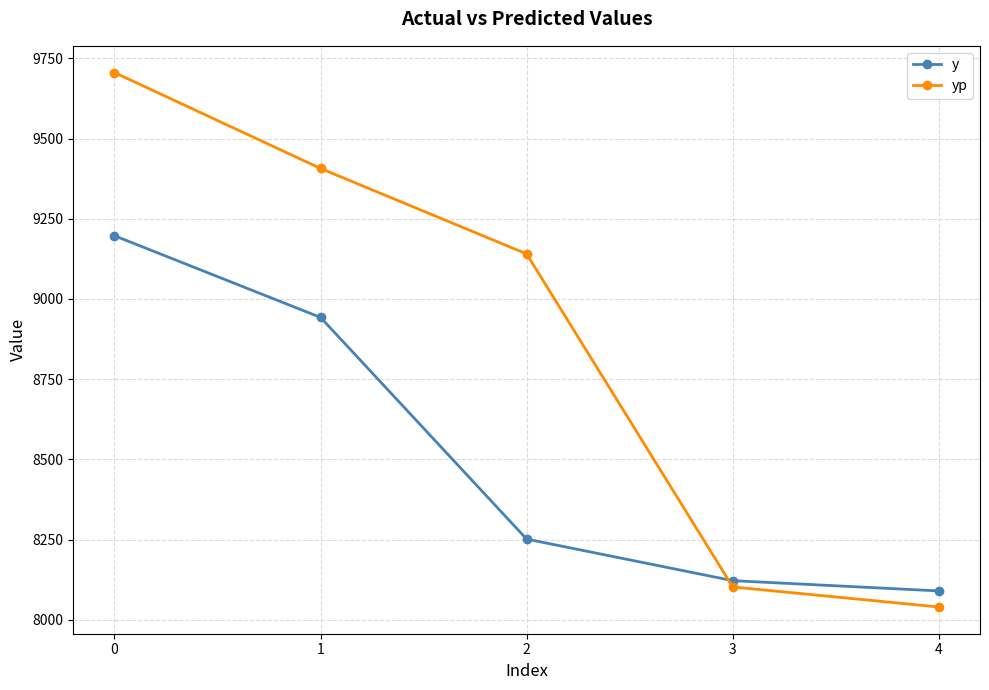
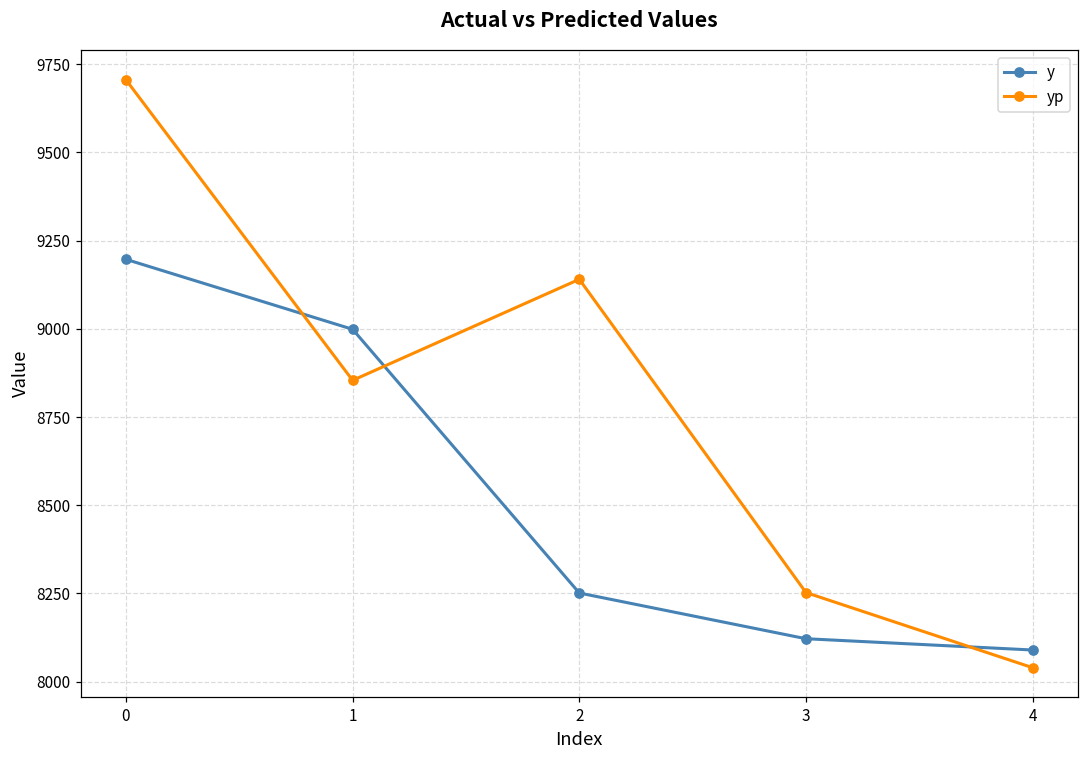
  {
    "y": {
      "0": 9200,
-     "1": 8940,
+     "1": 9000,
      "2": 8250,
      "3": 8120,
      "4": 8090
    },
    "yp": {
      "0": 9710,
-     "1": 9410,
+     "1": 8850,
      "2": 9140,
-     "3": 8100,
+     "3": 8250,
      "4": 8040
    }
  }
